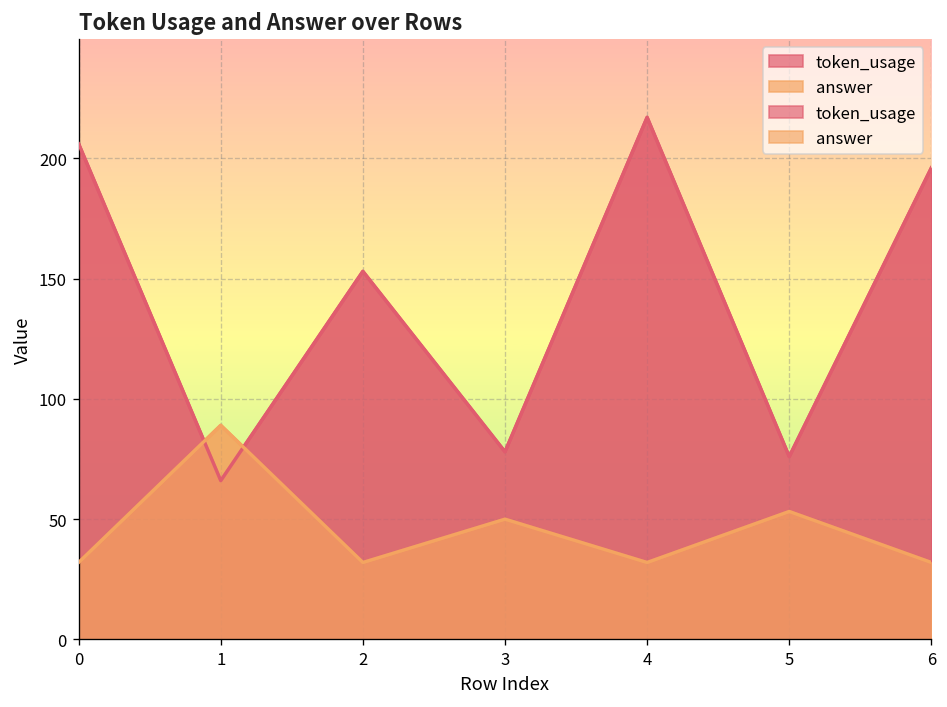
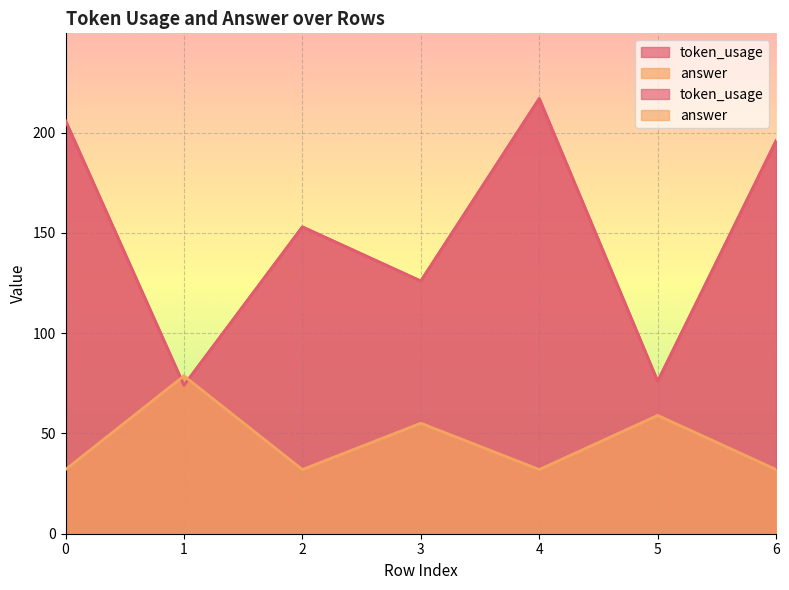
  {
    "token_usage": {
      "0": 206,
-     "1": 66,
+     "1": 74,
      "2": 153,
-     "3": 78,
+     "3": 126,
      "4": 217,
      "5": 76,
      "6": 196
    },
    "answer": {
      "0": 32,
-     "1": 89,
+     "1": 79,
      "2": 32,
-     "3": 50,
+     "3": 55,
      "4": 32,
-     "5": 53,
+     "5": 59,
      "6": 32
    }
  }
